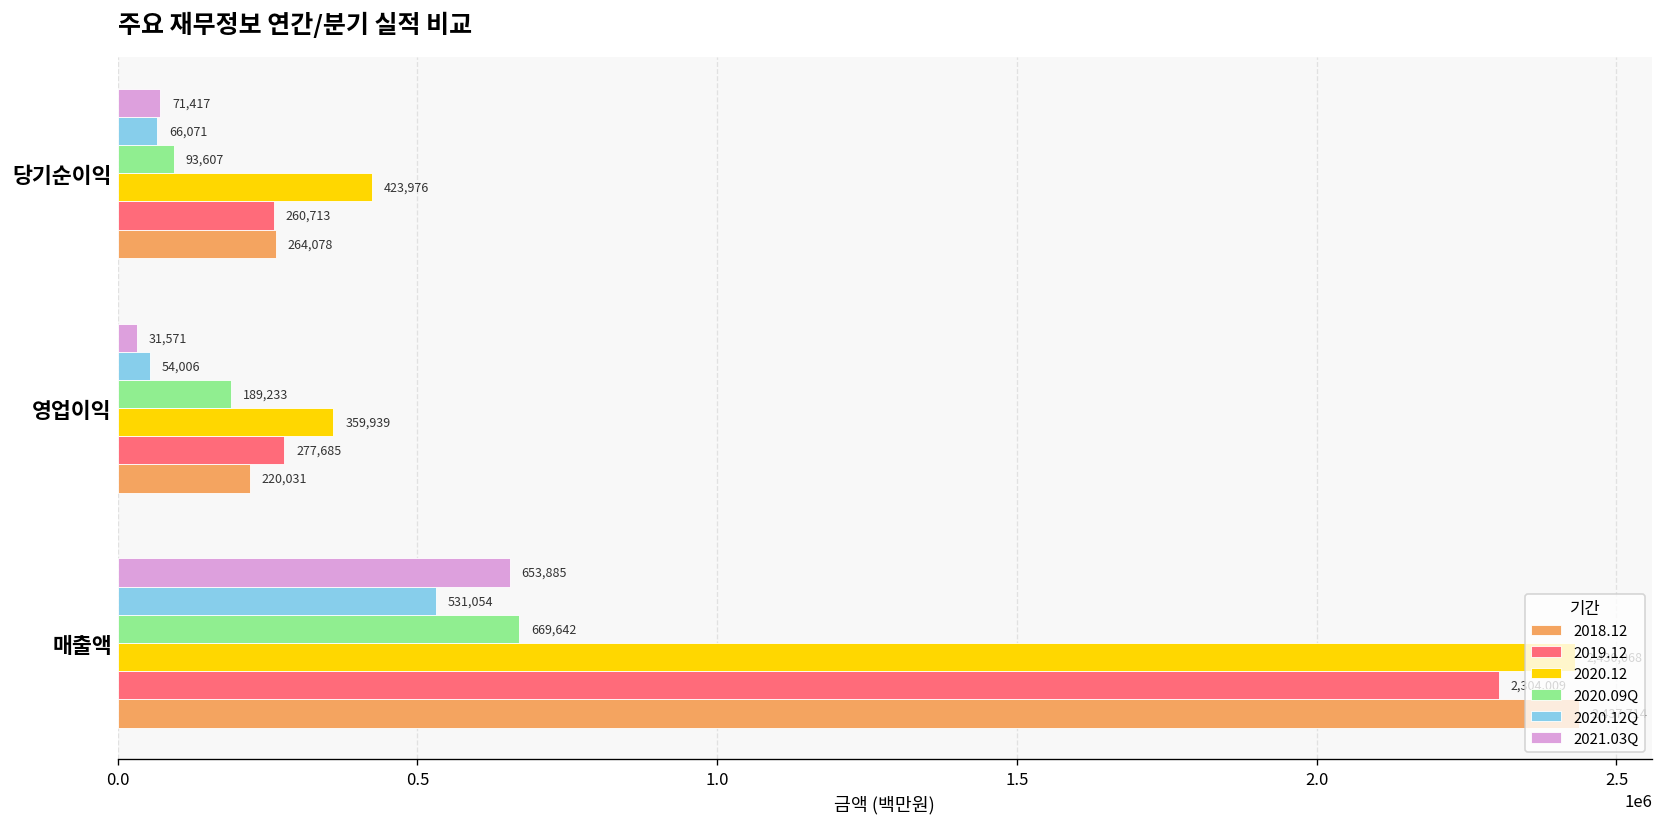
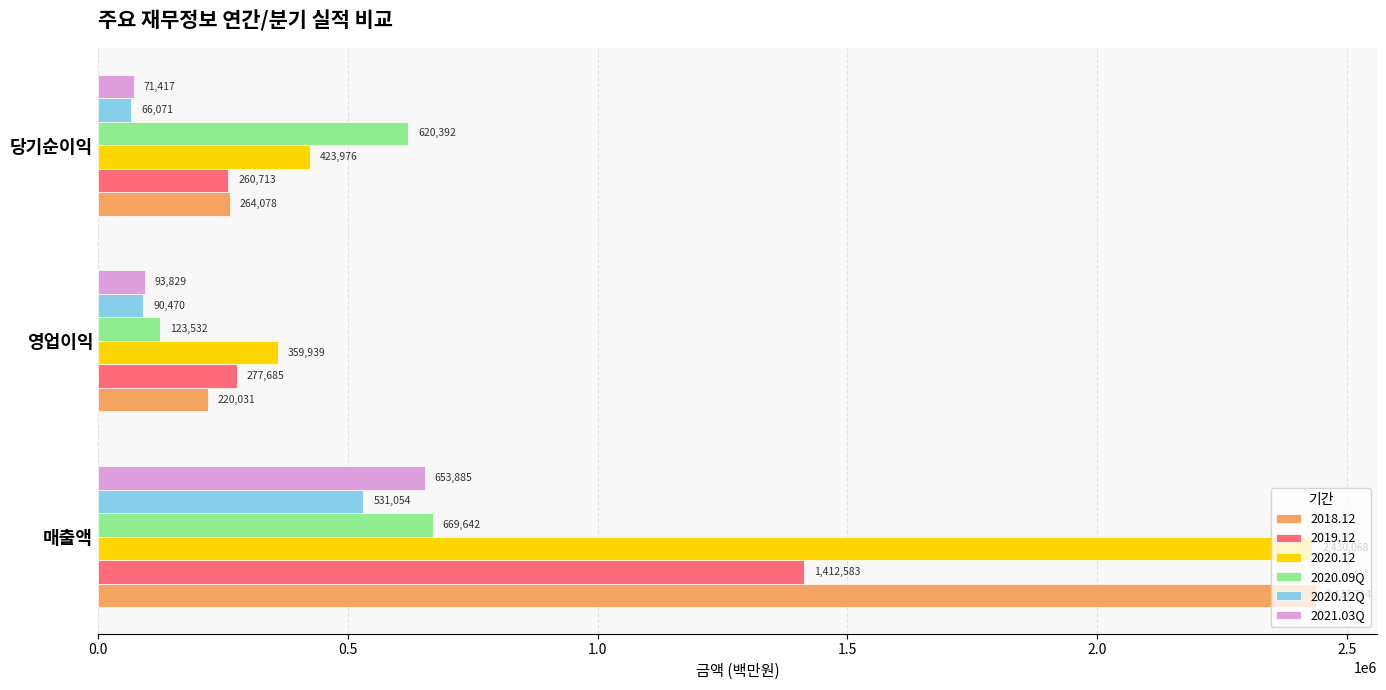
  {
    "2018.12": {
      "당기순이익": "264,078",
      "영업이익": "220,031"
    },
    "2019.12": {
-     "매출액": "2300000"
+     "매출액": "1410000"
    },
    "2020.12": {
      "당기순이익": "423,976",
      "영업이익": "359,939"
    },
    "2020.09Q": {
-     "당기순이익": "93,607",
-     "영업이익": "189,233",
+     "당기순이익": "620,392",
+     "영업이익": "123,532",
      "매출액": "669,642"
    },
    "2020.12Q": {
      "당기순이익": "66,071",
-     "영업이익": "54,006",
+     "영업이익": "90,470",
      "매출액": "531,054"
    },
    "2021.03Q": {
      "당기순이익": "71,417",
-     "영업이익": "31,571",
+     "영업이익": "93,829",
      "매출액": "653,885"
    }
  }
